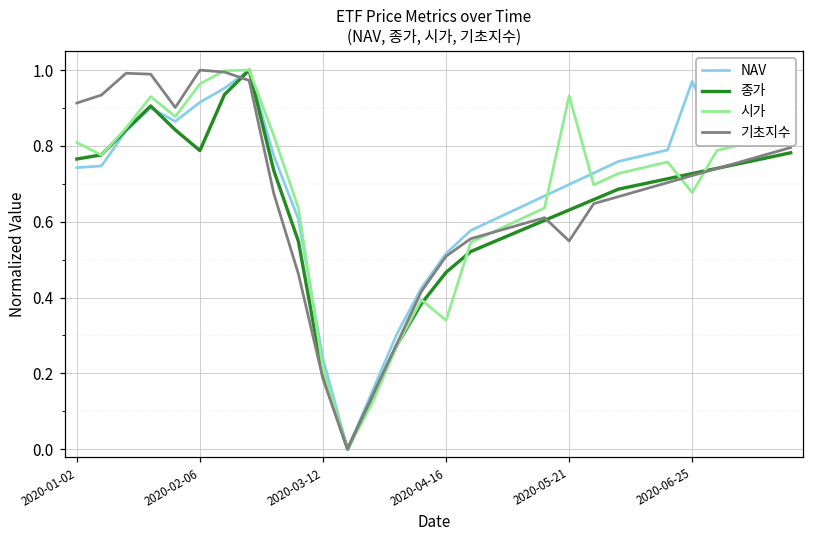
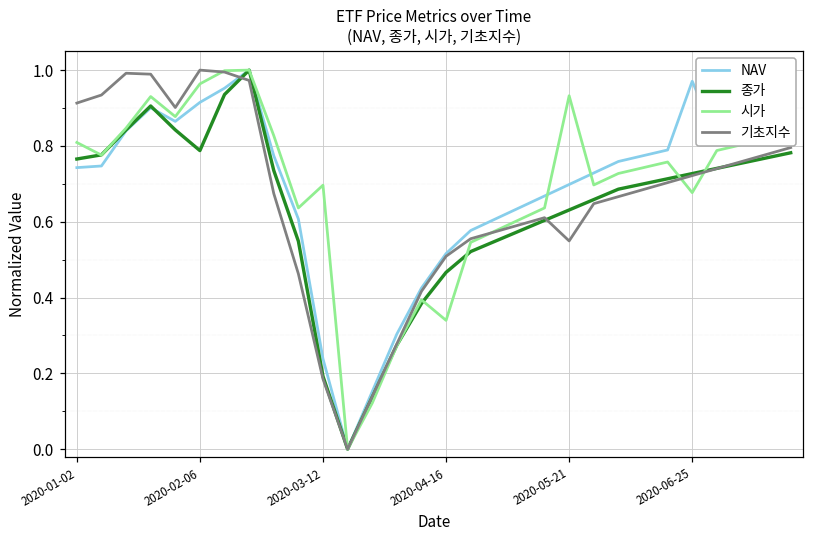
  {
    "NAV": {
      "2020-01-02": 0.74,
      "2020-02-06": 0.91,
      "2020-03-12": 0.24,
      "2020-05-21": 0.70,
      "2020-06-25": 0.97
    },
    "종가": {
      "2020-01-02": 0.77,
      "2020-02-06": 0.79,
      "2020-04-16": 0.47,
      "2020-05-21": 0.63
    },
    "시가": {
      "2020-01-02": 0.81,
      "2020-02-06": 0.96,
-     "2020-03-12": 0.21,
+     "2020-03-12": 0.70,
      "2020-04-16": 0.34,
      "2020-05-21": 0.93,
      "2020-06-25": 0.68
    },
    "기초지수": {
      "2020-01-02": 0.91,
      "2020-02-06": 1.00,
      "2020-05-21": 0.55
    }
  }
